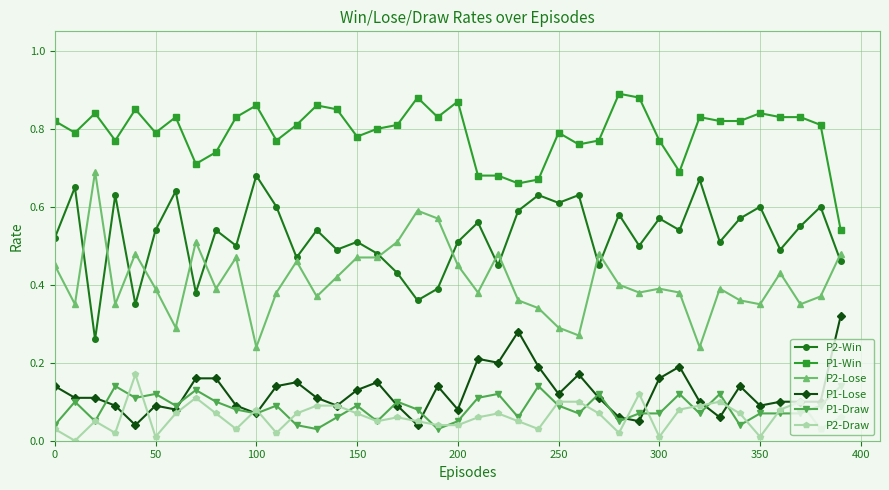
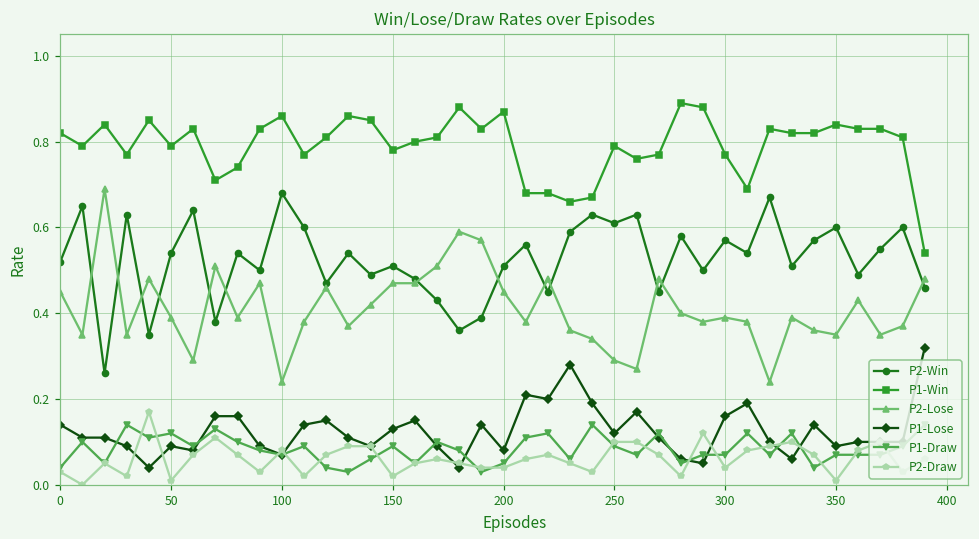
  {
    "P2-Draw": {
      "0": 0.03,
      "50": 0.01,
      "100": 0.08,
-     "150": 0.07,
+     "150": 0.02,
      "200": 0.04,
      "250": 0.10,
-     "300": 0.01,
+     "300": 0.04,
      "350": 0.01
    }
  }
